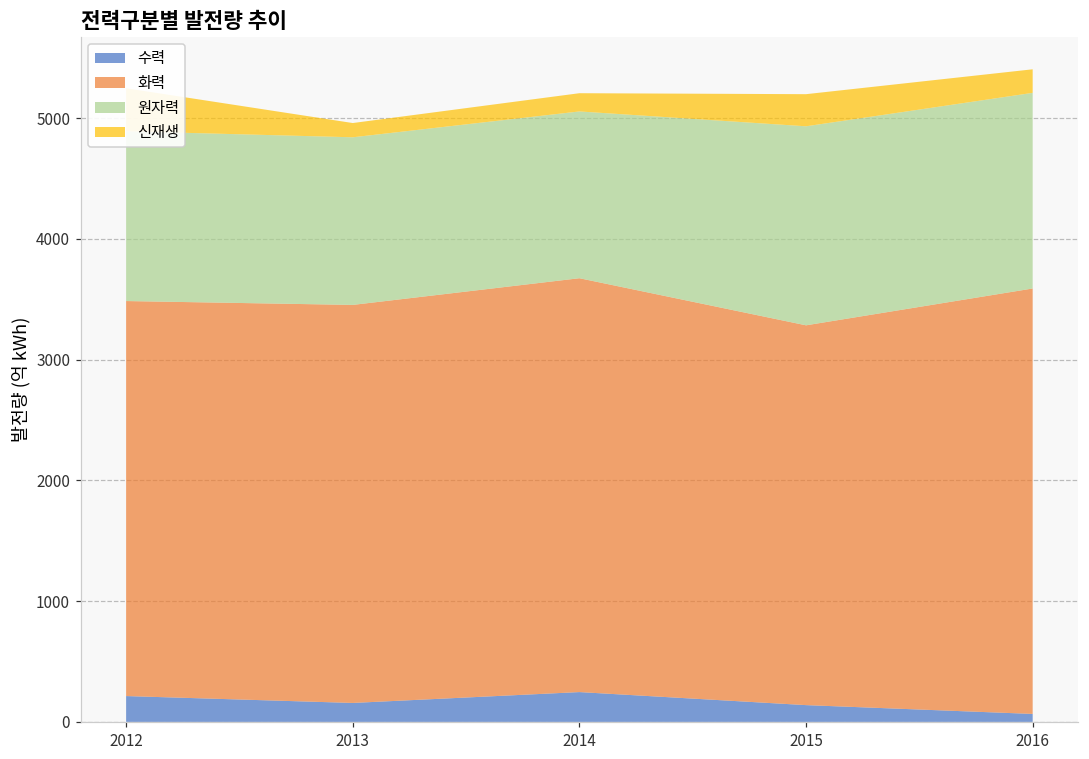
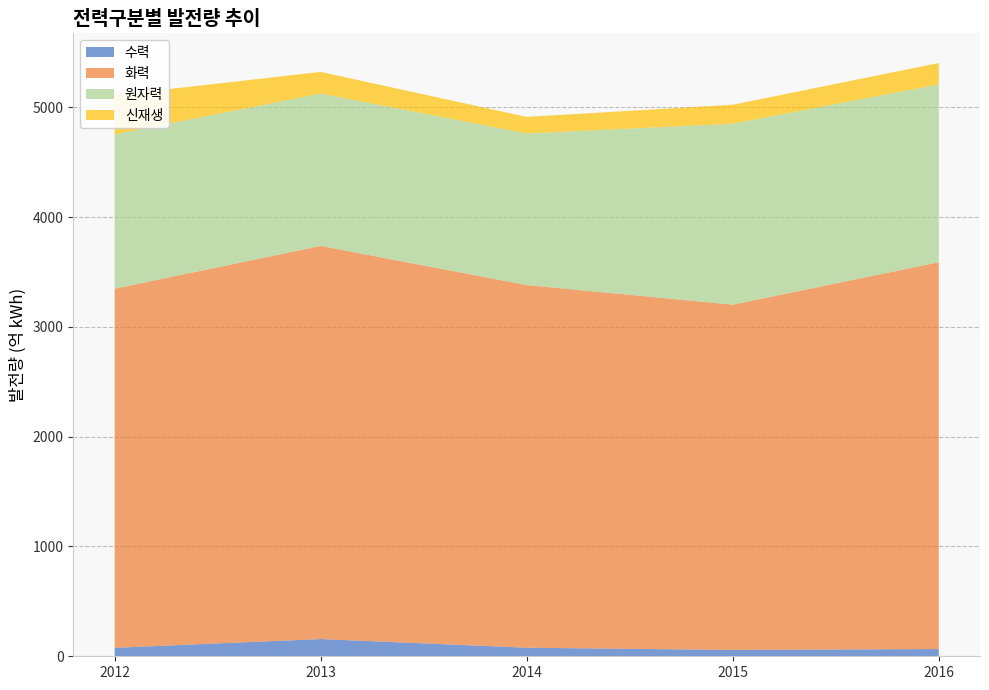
  {
    "수력": {
-     "2012": 210,
+     "2012": 80,
      "2013": 160,
-     "2014": 250,
-     "2015": 140,
+     "2014": 80,
+     "2015": 60,
      "2016": 70
    },
    "화력": {
      "2012": 3270,
-     "2013": 3300,
-     "2014": 3430,
+     "2013": 3580,
+     "2014": 3300,
      "2015": 3150,
      "2016": 3520
    },
    "원자력": {
      "2013": 1390,
      "2014": 1380,
      "2015": 1650,
      "2016": 1620
    },
    "신재생": {
-     "2013": 120,
+     "2013": 200,
      "2014": 150,
-     "2015": 270,
+     "2015": 170,
      "2016": 200
    }
  }
